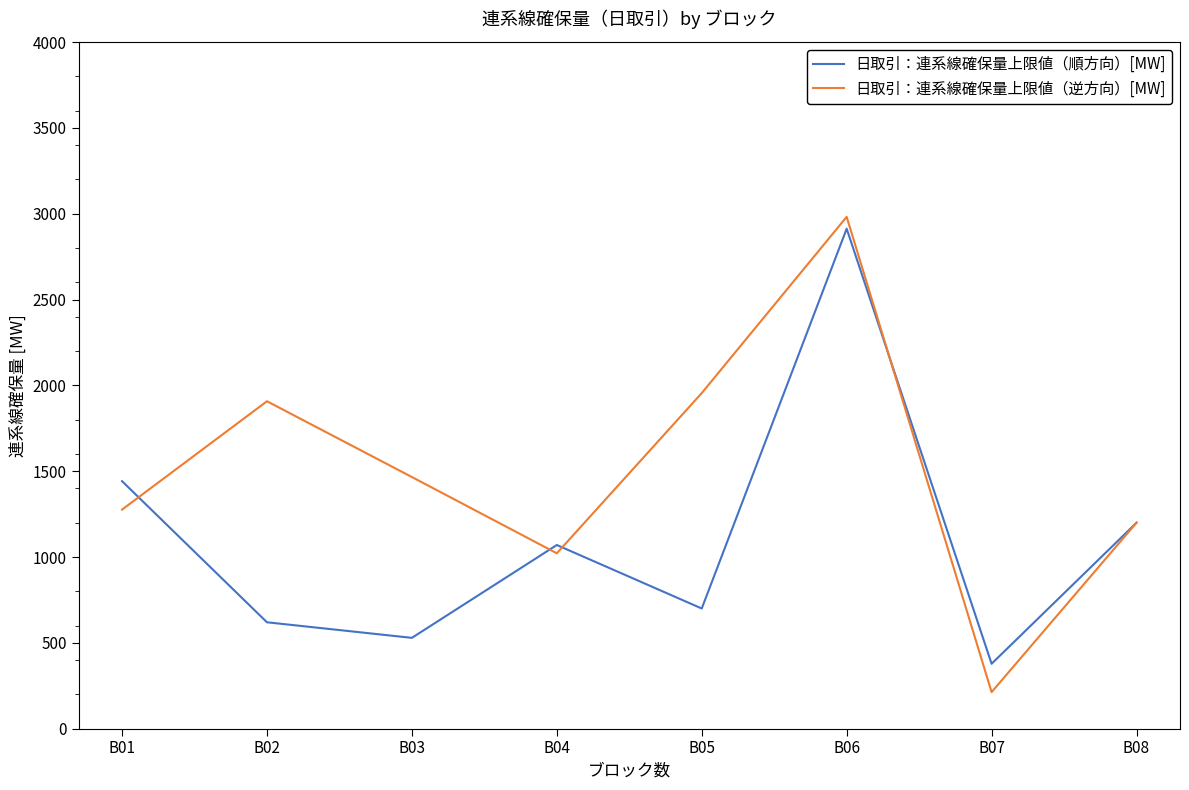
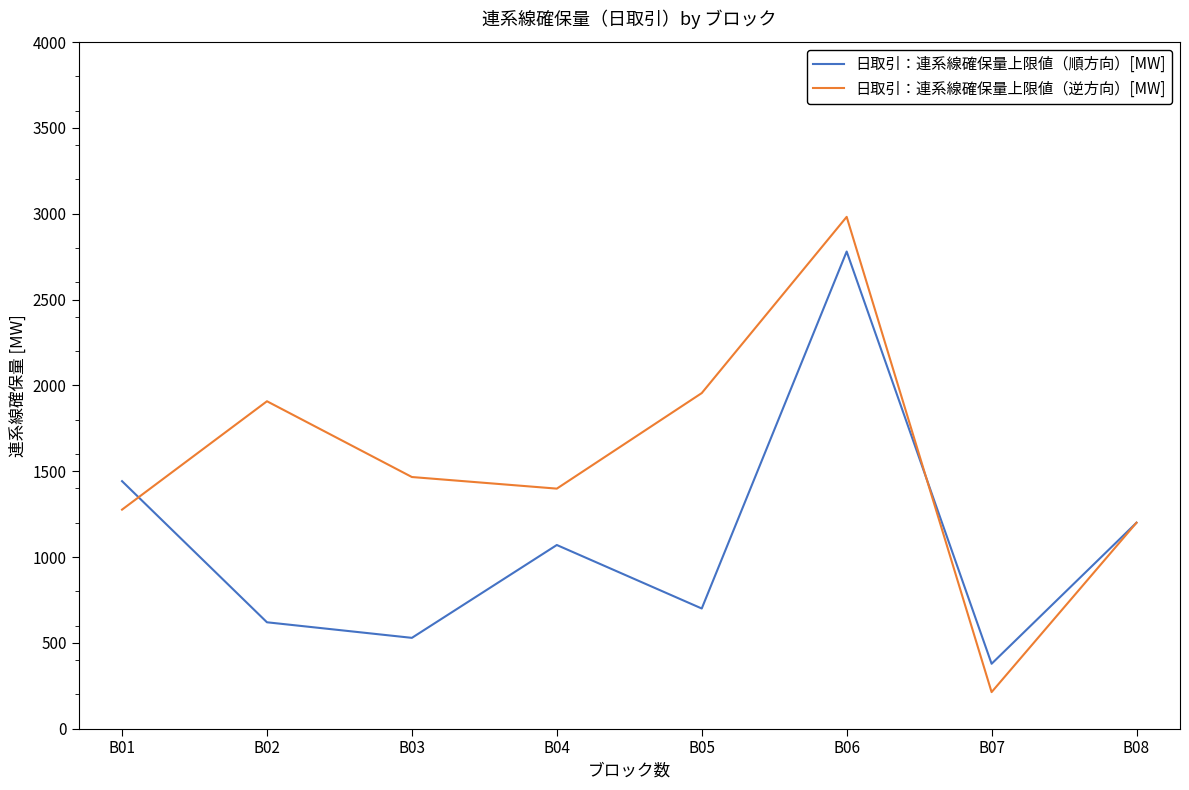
  {
    "日取引：連系線確保量上限値（順方向）[MW]": {
      "B01": 1440,
      "B02": 620,
      "B03": 530,
      "B04": 1070,
      "B05": 700,
-     "B06": 2910,
+     "B06": 2780,
      "B07": 380
    },
    "日取引：連系線確保量上限値（逆方向）[MW]": {
      "B01": 1280,
      "B02": 1910,
      "B03": 1470,
-     "B04": 1020,
+     "B04": 1400,
      "B05": 1960,
      "B06": 2980,
      "B07": 210
    }
  }
